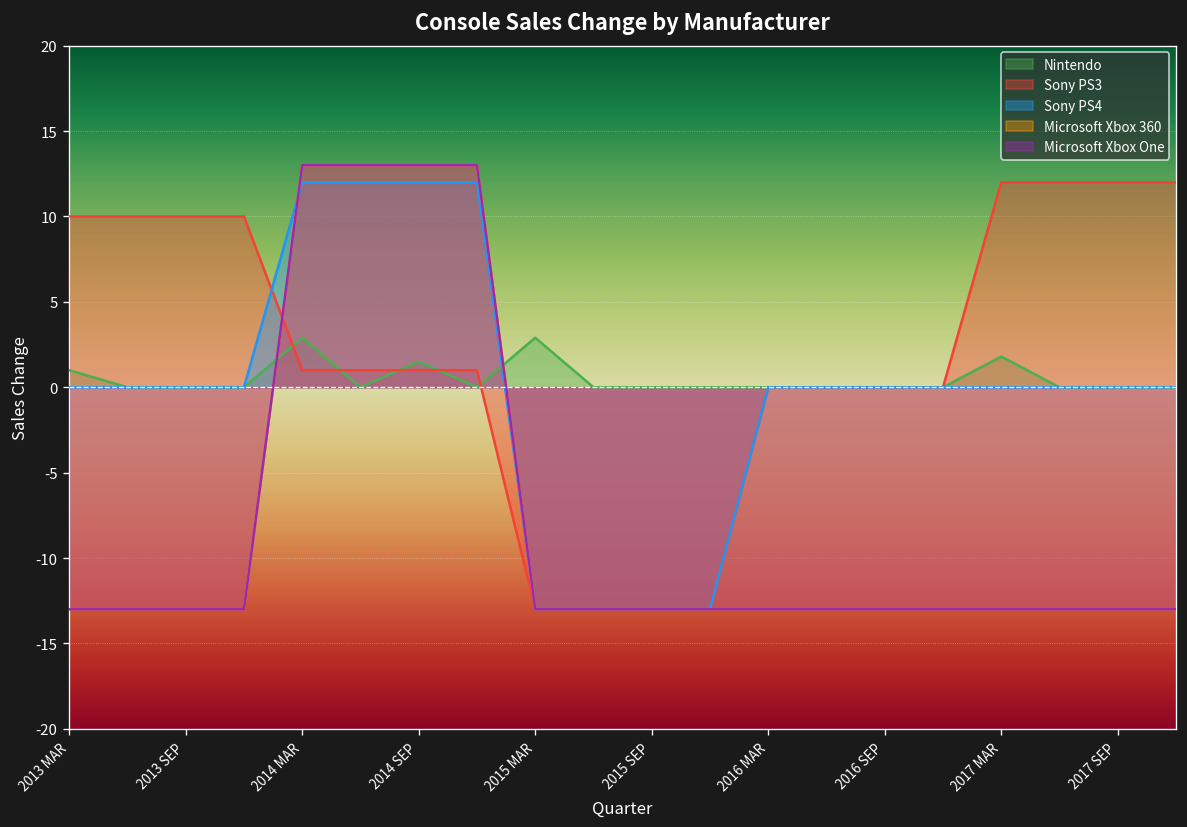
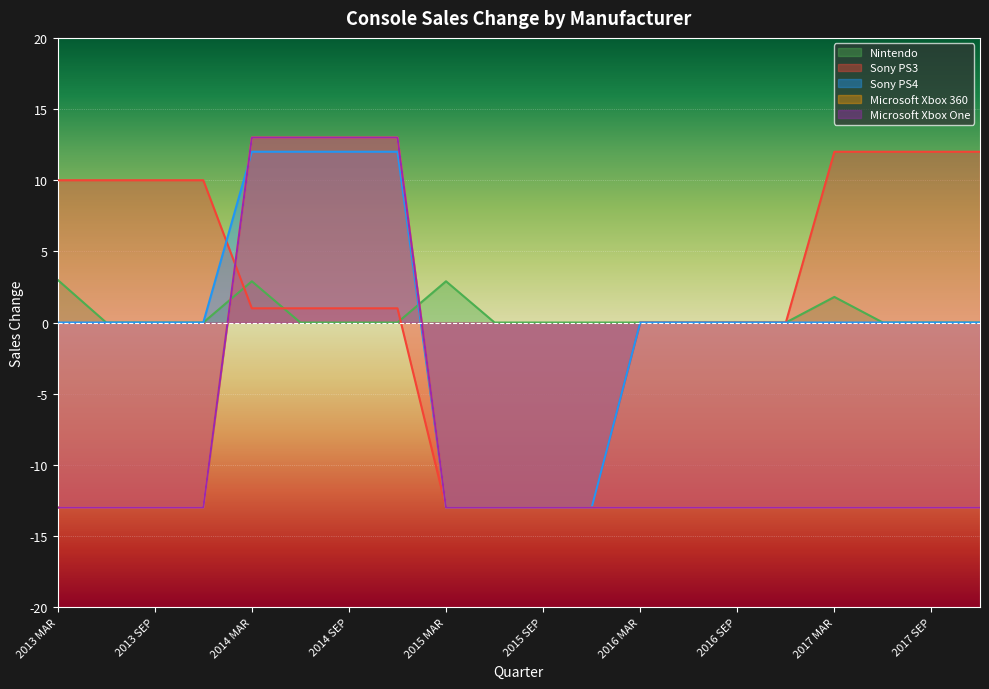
  {
    "Nintendo": {
-     "2013 MAR": 1,
+     "2013 MAR": 3,
      "2014 MAR": 2.9,
-     "2014 SEP": 1.5,
+     "2014 SEP": 0.0,
      "2015 MAR": 2.9,
      "2017 MAR": 1.8
    }
  }
